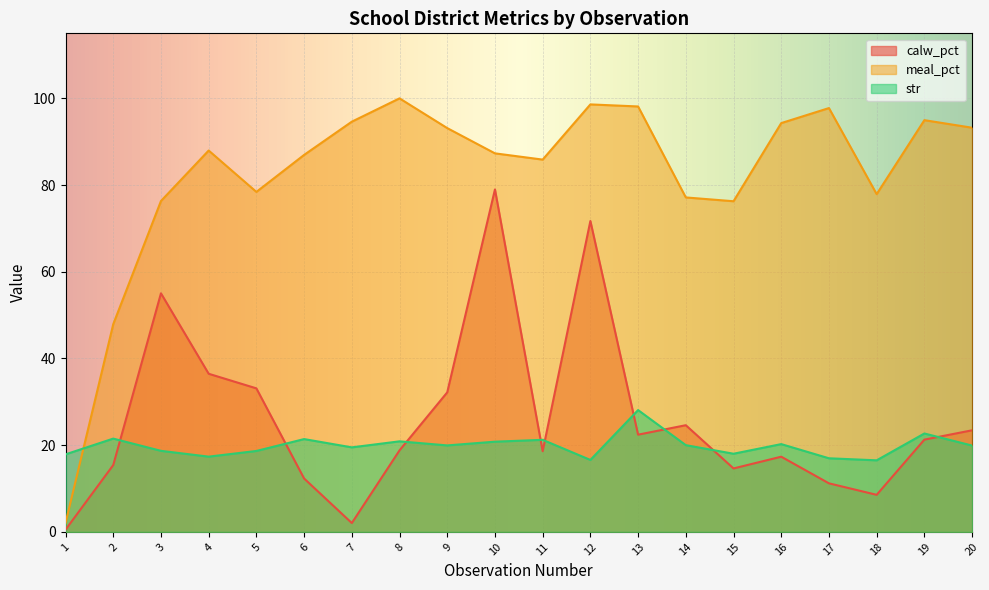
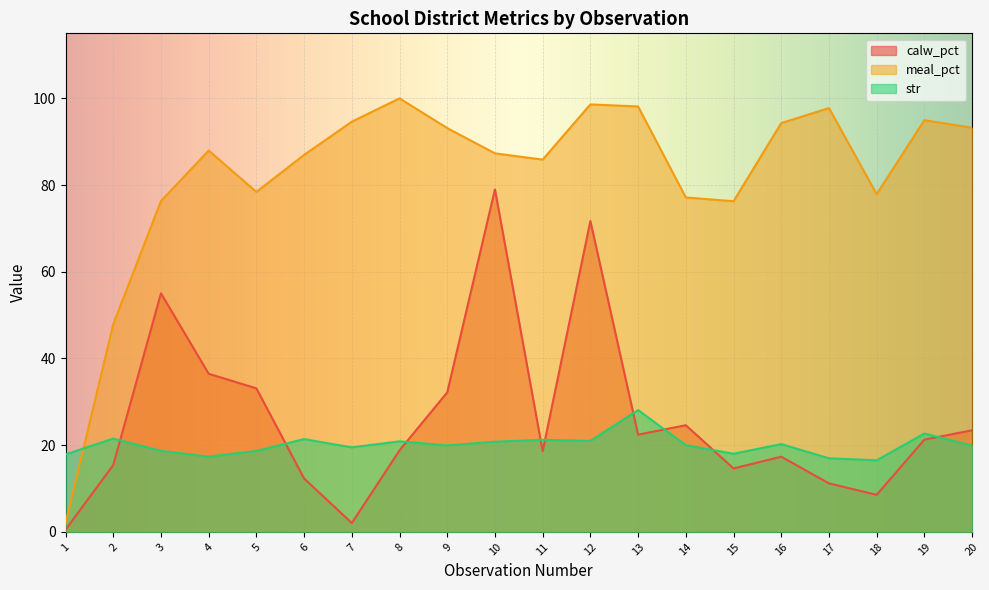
  {
    "calw_pct": {
      "1": 1,
      "2": 15,
      "3": 55,
      "4": 36,
      "5": 33,
      "6": 12,
      "7": 2,
      "8": 19,
      "9": 32,
      "10": 79,
      "11": 19,
      "12": 72,
      "13": 22,
      "14": 25,
      "15": 15,
      "16": 17,
      "17": 11,
      "18": 9,
      "19": 21,
      "20": 23
    },
    "meal_pct": {
      "1": 2,
      "2": 48,
      "3": 76,
      "4": 88,
      "5": 78,
      "6": 87,
      "7": 95,
      "8": 100,
      "9": 93,
      "10": 87,
      "11": 86,
      "12": 99,
      "13": 98,
      "14": 77,
      "15": 76,
      "16": 94,
      "17": 98,
      "18": 78,
      "19": 95,
      "20": 93
    },
    "str": {
      "1": 18,
      "2": 22,
      "3": 19,
      "4": 17,
      "5": 19,
      "6": 21,
      "7": 20,
      "8": 21,
      "9": 20,
      "10": 21,
      "11": 21,
-     "12": 17,
+     "12": 21,
      "13": 28,
      "14": 20,
      "15": 18,
      "16": 20,
      "17": 17,
      "18": 17,
      "19": 23,
      "20": 20
    }
  }
